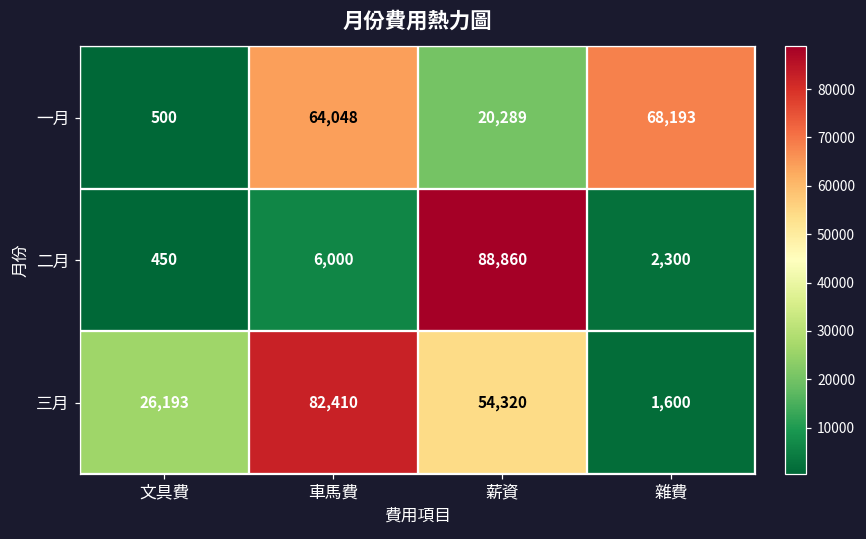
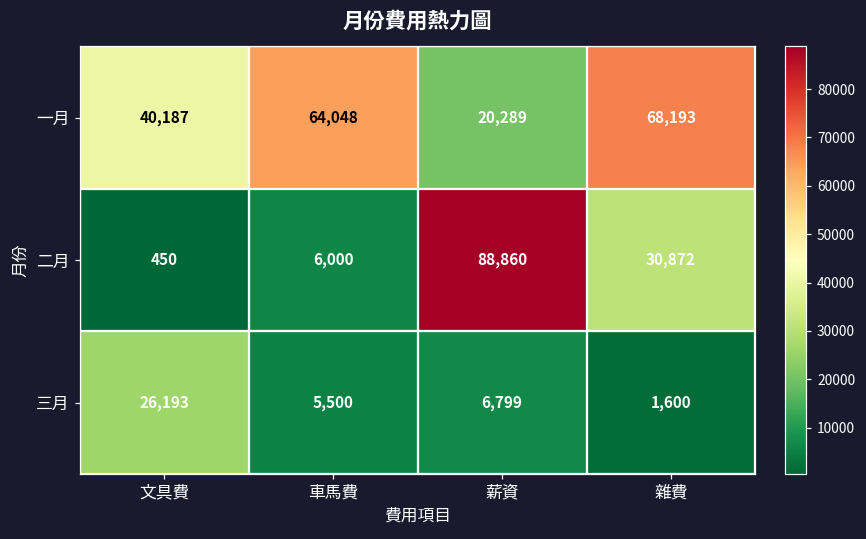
  {
    "一月": {
-     "文具費": "500",
+     "文具費": "40,187",
      "車馬費": "64,048",
      "薪資": "20,289",
      "雜費": "68,193"
    },
    "二月": {
      "文具費": "450",
      "車馬費": "6,000",
      "薪資": "88,860",
-     "雜費": "2,300"
+     "雜費": "30,872"
    },
    "三月": {
      "文具費": "26,193",
-     "車馬費": "82,410",
-     "薪資": "54,320",
+     "車馬費": "5,500",
+     "薪資": "6,799",
      "雜費": "1,600"
    }
  }
